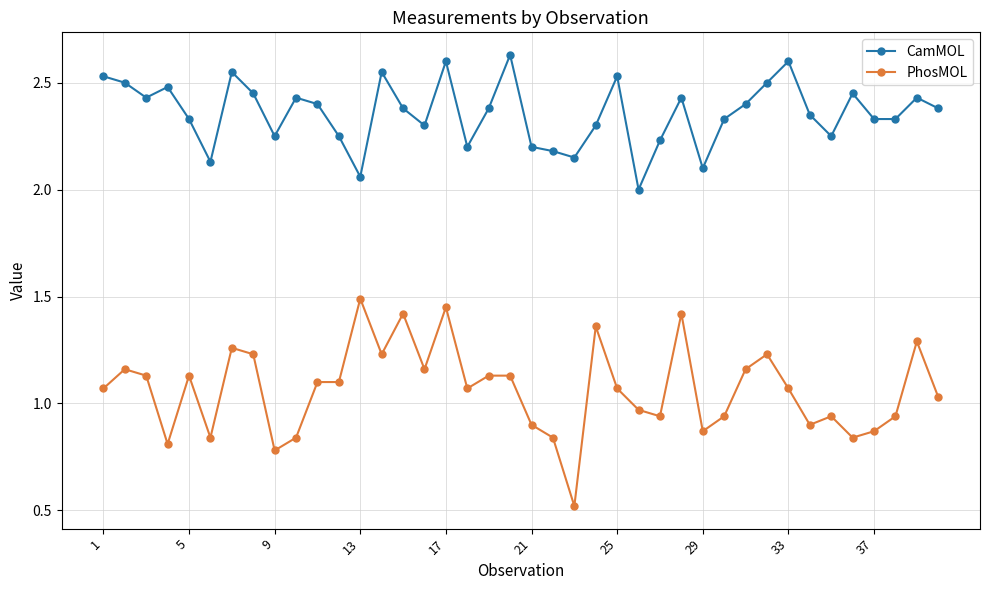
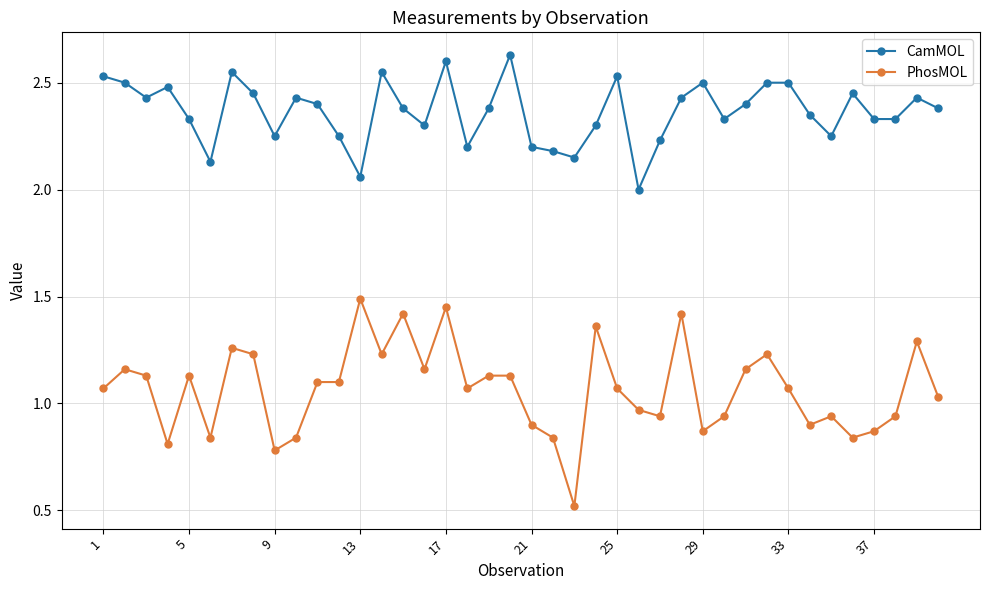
  {
    "CamMOL": {
      "1": 2.53,
      "5": 2.33,
      "9": 2.25,
      "13": 2.06,
      "17": 2.6,
      "21": 2.2,
      "25": 2.53,
-     "29": 2.1,
-     "33": 2.6,
+     "29": 2.5,
+     "33": 2.5,
      "37": 2.33
    },
    "PhosMOL": {
      "1": 1.07,
      "5": 1.13,
      "9": 0.78,
      "13": 1.5,
      "17": 1.45,
      "21": 0.9,
      "25": 1.07,
      "29": 0.87,
      "33": 1.07,
      "37": 0.87
    }
  }
